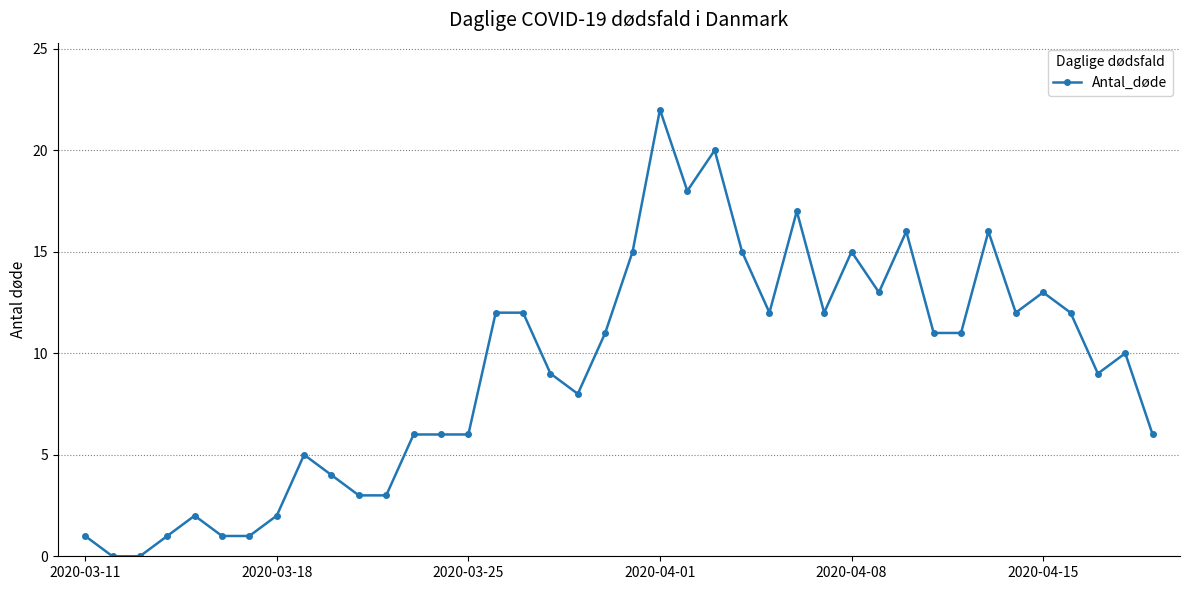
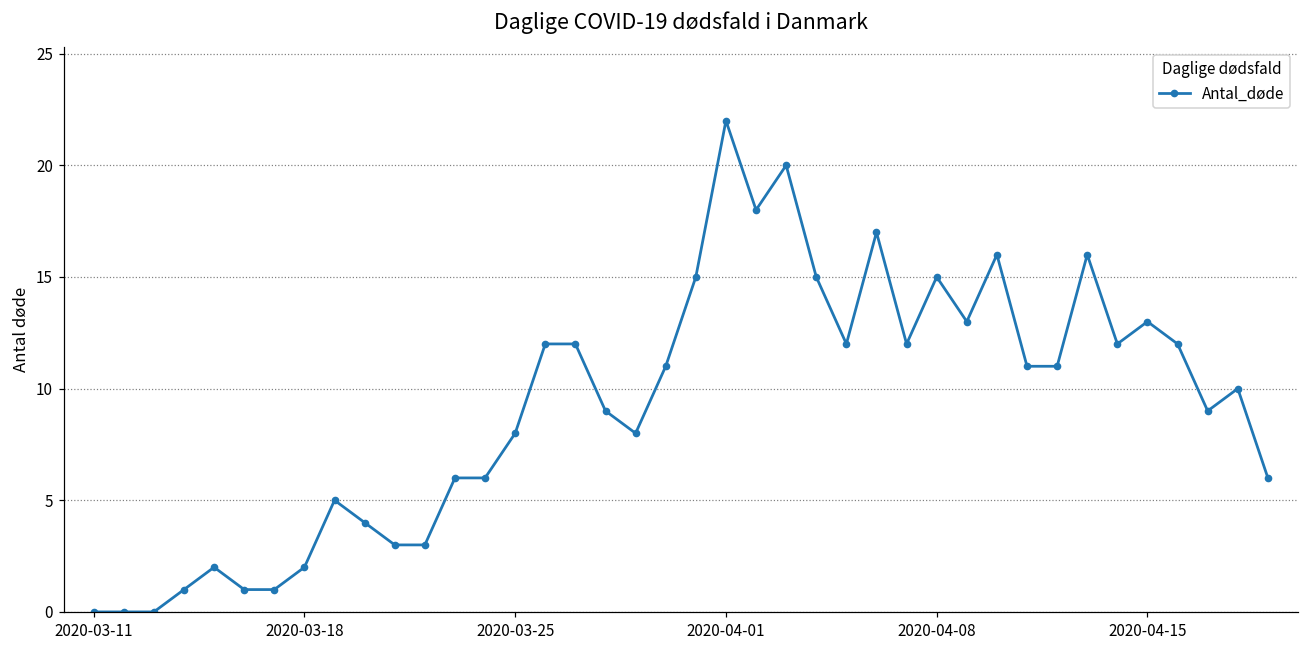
  {
-   "2020-03-11": 1,
+   "2020-03-11": 0,
    "2020-03-18": 2,
-   "2020-03-25": 6,
+   "2020-03-25": 8,
    "2020-04-01": 22,
    "2020-04-08": 15,
    "2020-04-15": 13
  }
